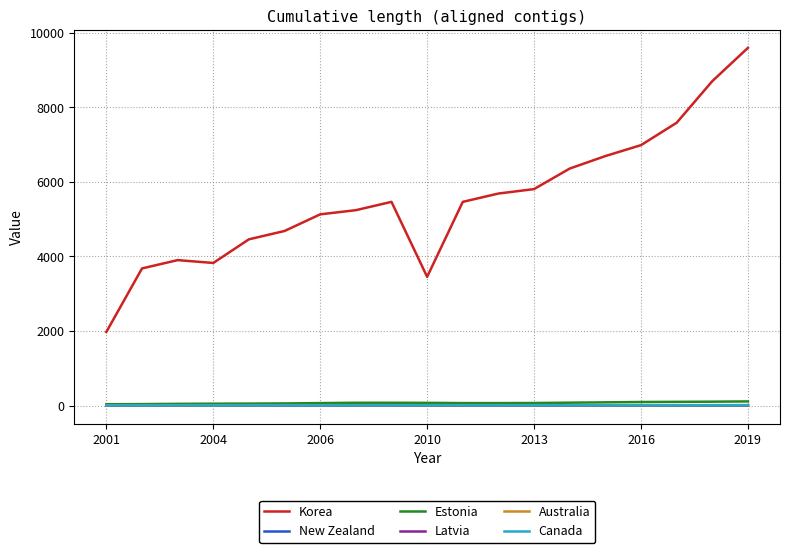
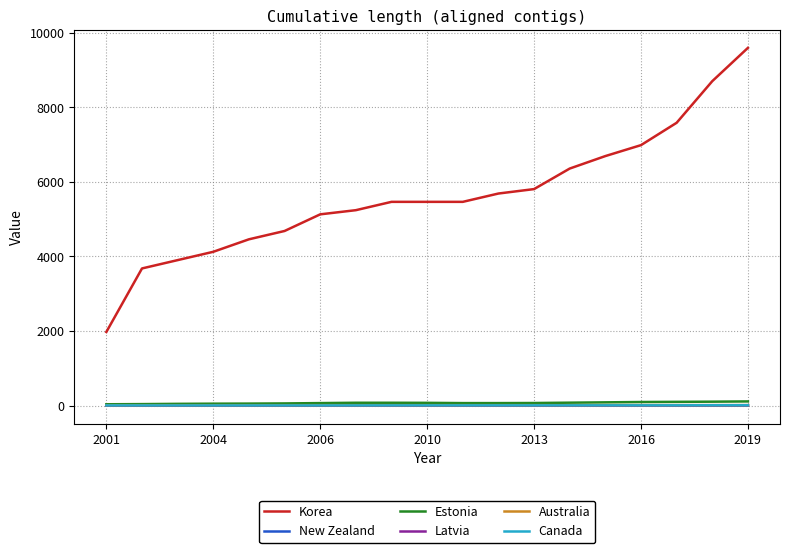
  {
    "Korea": {
      "2001": 2000,
-     "2004": 3800,
-     "2010": 3500,
+     "2004": 4100,
+     "2010": 5500,
      "2013": 5800,
      "2016": 7000,
      "2019": 9600
    },
    "Canada": {
      "2010": 0,
      "2013": 0,
      "2016": 0,
      "2019": 0
    },
    "Estonia": {
      "2016": 100,
      "2019": 100
    }
  }
